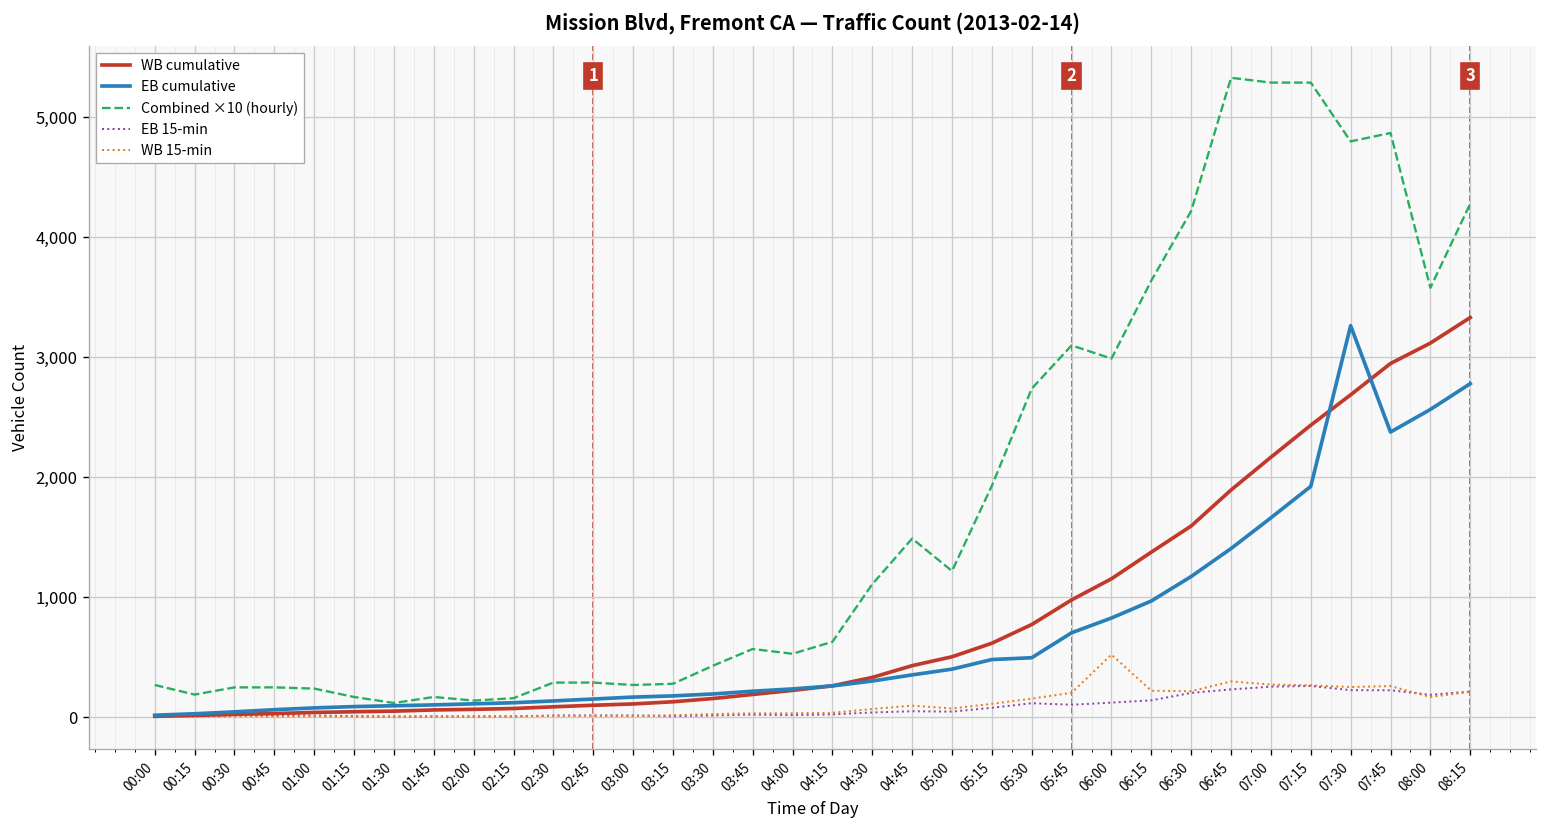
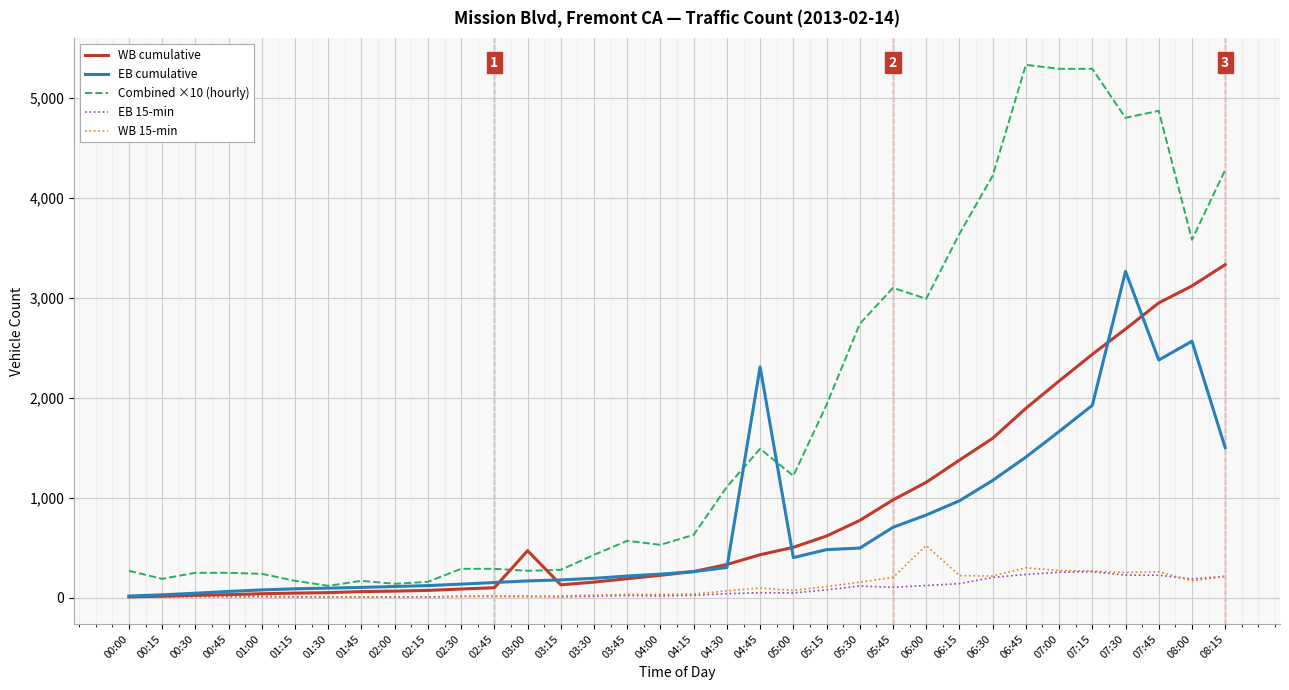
  {
    "WB cumulative": {
      "01:00": "0",
      "01:15": "0",
      "01:30": "100",
      "01:45": "100",
      "02:00": "100",
      "02:15": "100",
      "02:30": "100",
      "02:45": "100",
-     "03:00": "100",
+     "03:00": "500",
      "03:15": "100",
      "03:30": "200",
      "03:45": "200",
      "04:30": "300",
      "04:45": "400",
      "05:00": "500",
      "05:15": "600",
      "05:30": "800",
      "05:45": "1,000",
      "06:00": "1,200",
      "06:15": "1,400",
      "06:30": "1,600",
      "06:45": "1,900",
      "07:00": "2,200",
      "07:15": "2,400",
      "07:30": "2,700",
      "07:45": "2,900",
      "08:00": "3,100",
      "08:15": "3,300"
    },
    "EB cumulative": {
      "00:45": "100",
      "01:00": "100",
      "01:15": "100",
      "01:45": "100",
      "02:00": "100",
      "02:15": "100",
      "02:30": "100",
      "02:45": "200",
      "03:00": "200",
      "03:15": "200",
      "03:30": "200",
      "03:45": "200",
      "04:30": "300",
-     "04:45": "400",
+     "04:45": "2,300",
      "05:00": "400",
      "05:15": "500",
      "05:30": "500",
      "05:45": "700",
      "06:00": "800",
      "06:15": "1,000",
      "06:30": "1,200",
      "06:45": "1,400",
      "07:00": "1,700",
      "07:15": "1,900",
      "07:30": "3,300",
      "07:45": "2,400",
      "08:00": "2,600",
-     "08:15": "2,800"
+     "08:15": "1,500"
    },
    "Combined ×10 (hourly)": {
      "00:00": "300",
      "00:15": "200",
      "00:30": "300",
      "00:45": "300",
      "01:00": "200",
      "01:15": "200",
      "01:45": "200",
      "02:00": "100",
      "02:15": "200",
      "02:30": "300",
      "02:45": "300",
      "03:00": "300",
      "03:15": "300",
      "03:30": "400",
      "03:45": "600",
      "04:00": "500",
      "04:15": "600",
      "04:30": "1,100",
      "04:45": "1,500",
      "05:00": "1,200",
      "05:15": "1,900",
      "05:30": "2,700",
      "05:45": "3,100",
      "06:00": "3,000",
      "06:15": "3,600",
      "06:30": "4,200",
      "06:45": "5,300",
      "07:00": "5,300",
      "07:15": "5,300",
      "07:30": "4,800",
      "07:45": "4,900",
      "08:00": "3,600",
      "08:15": "4,300"
    },
    "EB 15-min": {
      "04:30": "0",
      "04:45": "100",
      "05:00": "0",
      "05:15": "100",
      "05:30": "100",
      "05:45": "100",
      "06:00": "100",
      "06:15": "100",
      "06:45": "200",
      "07:30": "200",
      "07:45": "200"
    },
    "WB 15-min": {
      "04:30": "100",
      "04:45": "100",
      "05:00": "100",
      "05:15": "100",
      "05:30": "200",
      "05:45": "200",
      "06:00": "500",
      "06:15": "200",
      "06:45": "300",
      "07:30": "300",
      "07:45": "300"
    }
  }
